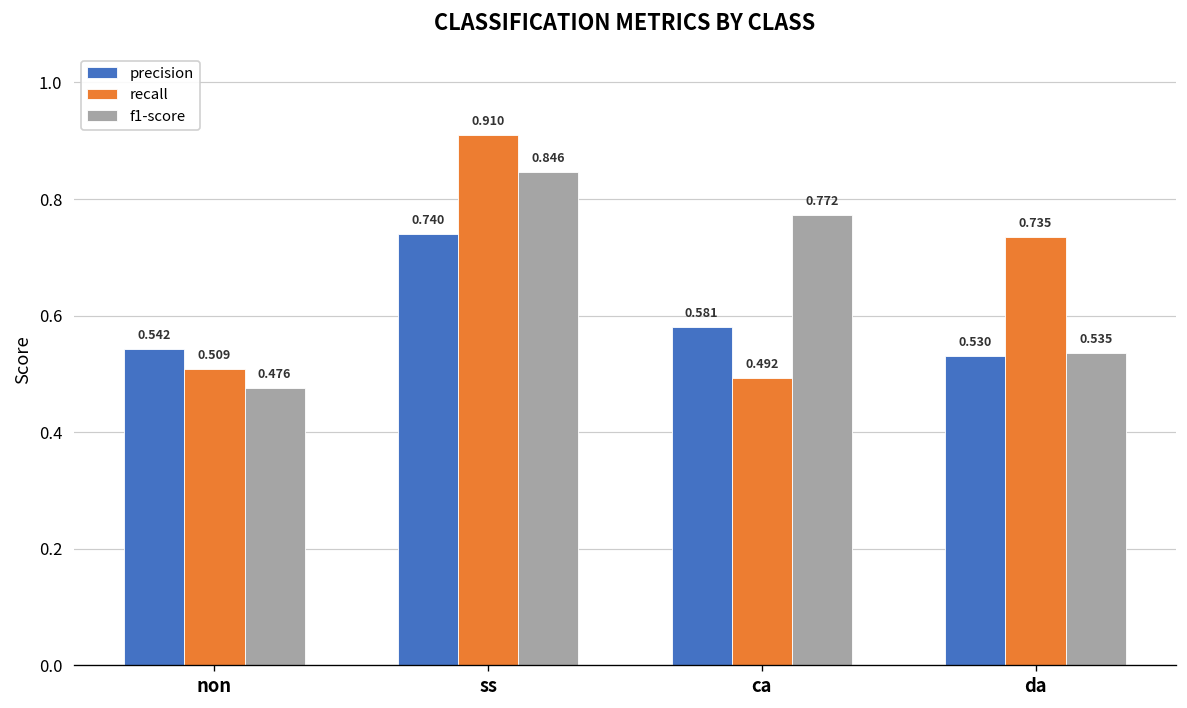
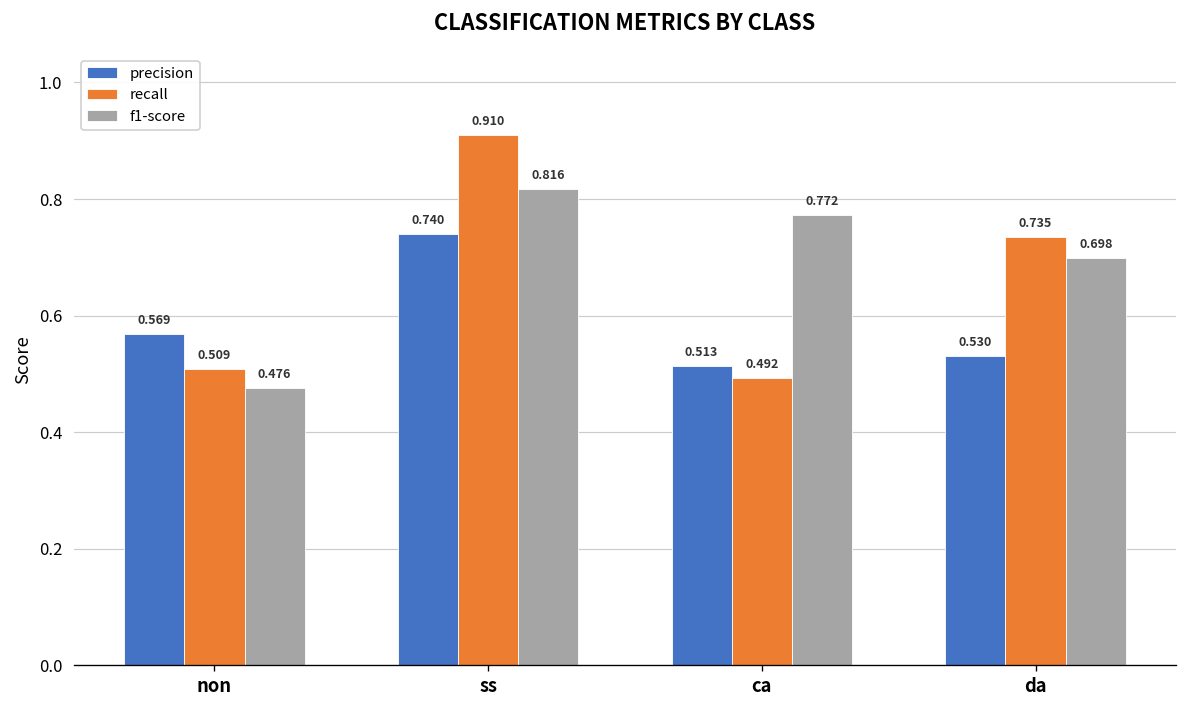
  {
    "precision": {
-     "non": 0.542,
+     "non": 0.569,
      "ss": 0.740,
-     "ca": 0.581,
+     "ca": 0.513,
      "da": 0.530
    },
    "recall": {
      "non": 0.509,
      "ss": 0.910,
      "ca": 0.492,
      "da": 0.735
    },
    "f1-score": {
      "non": 0.476,
-     "ss": 0.846,
+     "ss": 0.816,
      "ca": 0.772,
-     "da": 0.535
+     "da": 0.698
    }
  }
